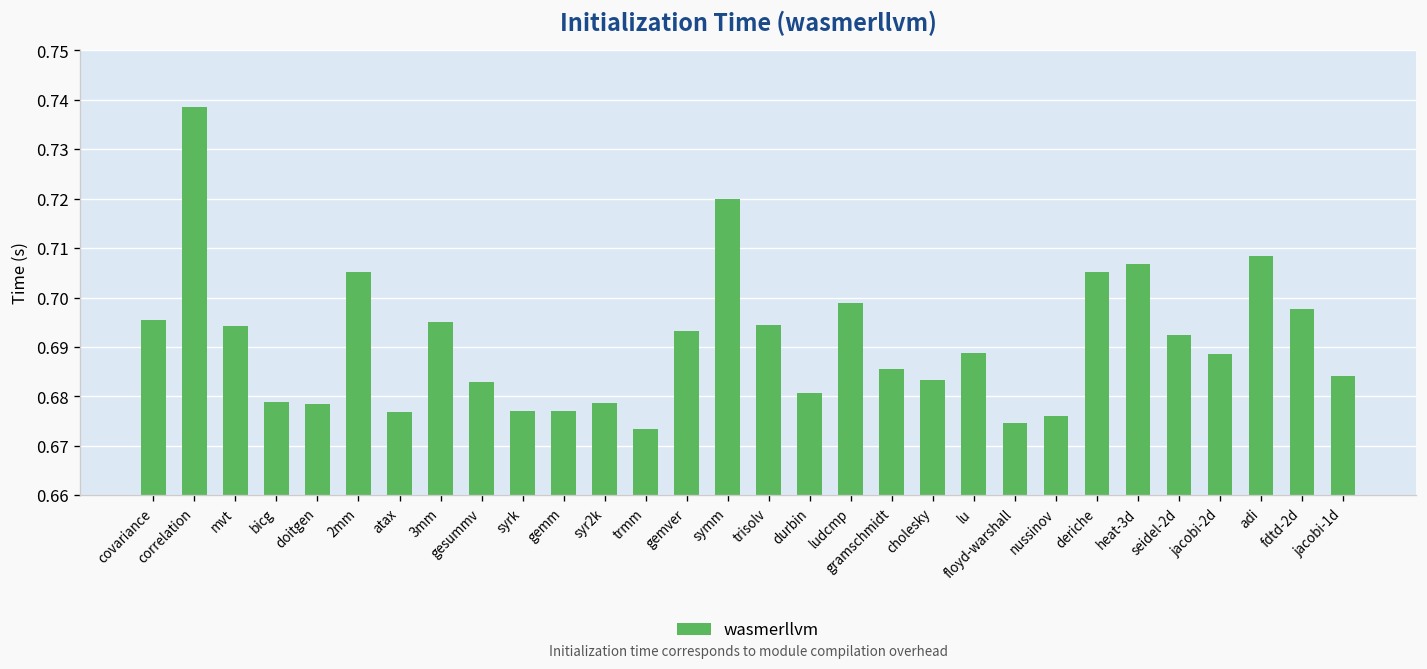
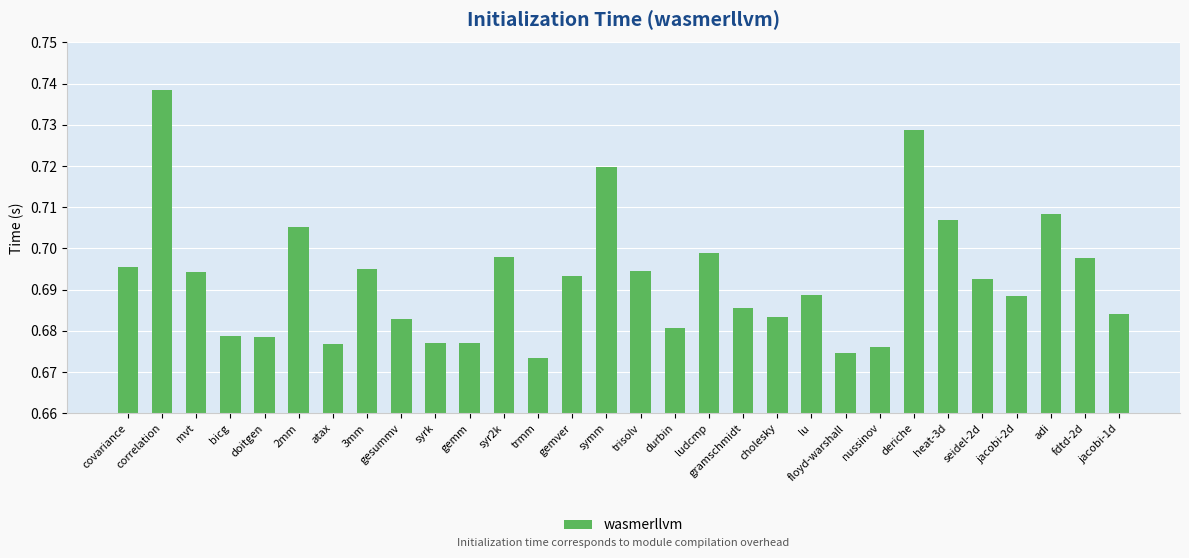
  {
    "covariance": 0.695,
    "correlation": 0.738,
    "mvt": 0.694,
    "bicg": 0.679,
    "doitgen": 0.678,
    "2mm": 0.705,
    "atax": 0.677,
    "3mm": 0.695,
    "gesummv": 0.683,
    "syrk": 0.677,
    "gemm": 0.677,
-   "syr2k": 0.679,
+   "syr2k": 0.698,
    "trmm": 0.673,
    "gemver": 0.693,
    "symm": 0.720,
    "trisolv": 0.694,
    "durbin": 0.681,
    "ludcmp": 0.699,
    "gramschmidt": 0.685,
    "cholesky": 0.683,
    "lu": 0.689,
    "floyd-warshall": 0.675,
    "nussinov": 0.676,
-   "deriche": 0.705,
+   "deriche": 0.729,
    "heat-3d": 0.707,
    "seidel-2d": 0.692,
    "jacobi-2d": 0.689,
    "adi": 0.708,
    "fdtd-2d": 0.698,
    "jacobi-1d": 0.684
  }
